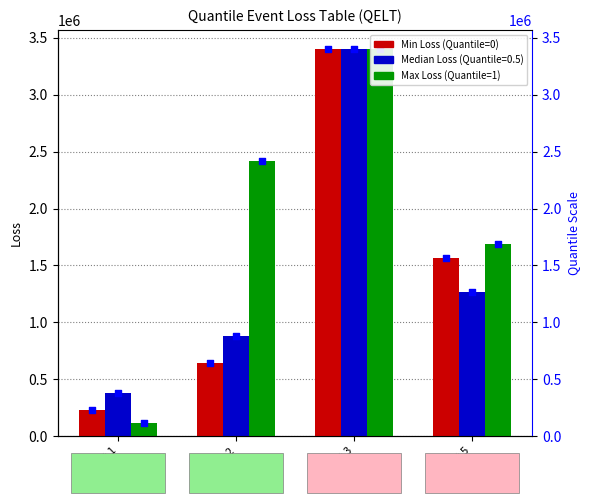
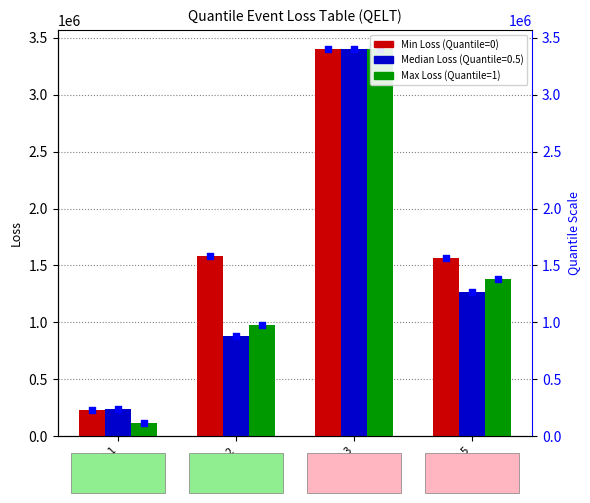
  {
    "Min Loss (Quantile=0)": {
      "Event 1": 230000,
-     "Event 2": 640000,
+     "Event 2": 1580000,
      "Event 3": 3400000,
      "Event 5": 1570000
    },
    "Median Loss (Quantile=0.5)": {
-     "Event 1": 380000,
+     "Event 1": 240000,
      "Event 2": 880000,
      "Event 3": 3400000,
      "Event 5": 1270000
    },
    "Max Loss (Quantile=1)": {
      "Event 1": 120000,
-     "Event 2": 2420000,
-     "Event 5": 1690000
+     "Event 2": 980000,
+     "Event 5": 1380000
    }
  }
